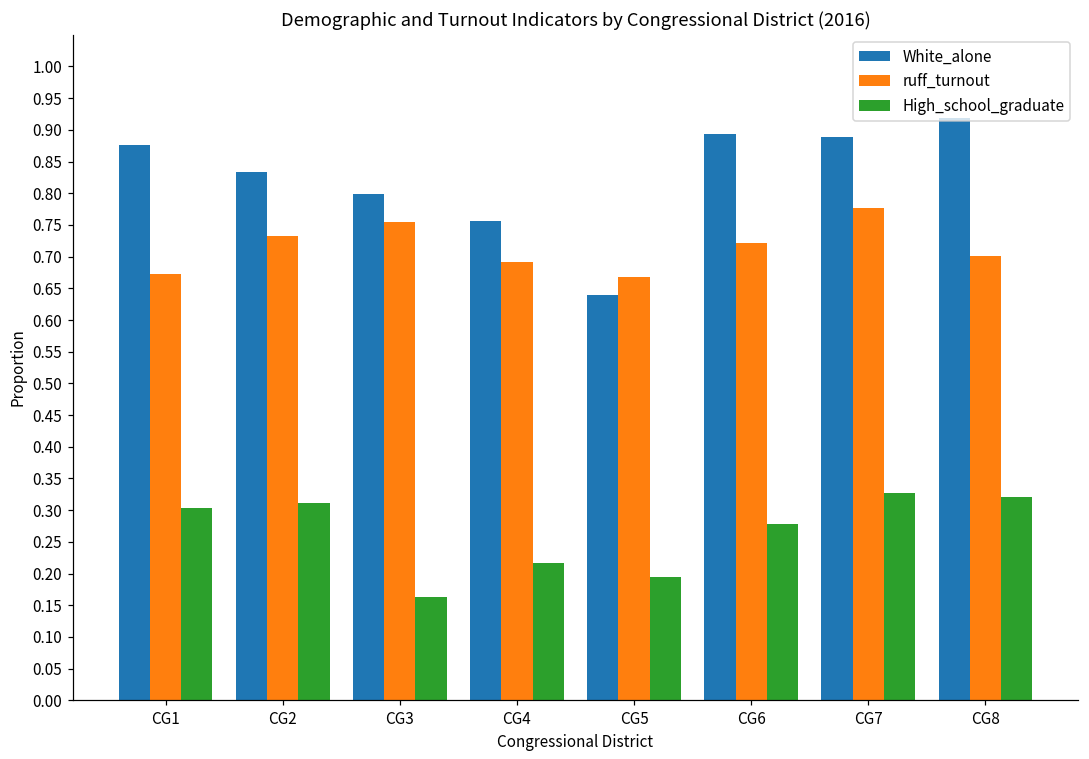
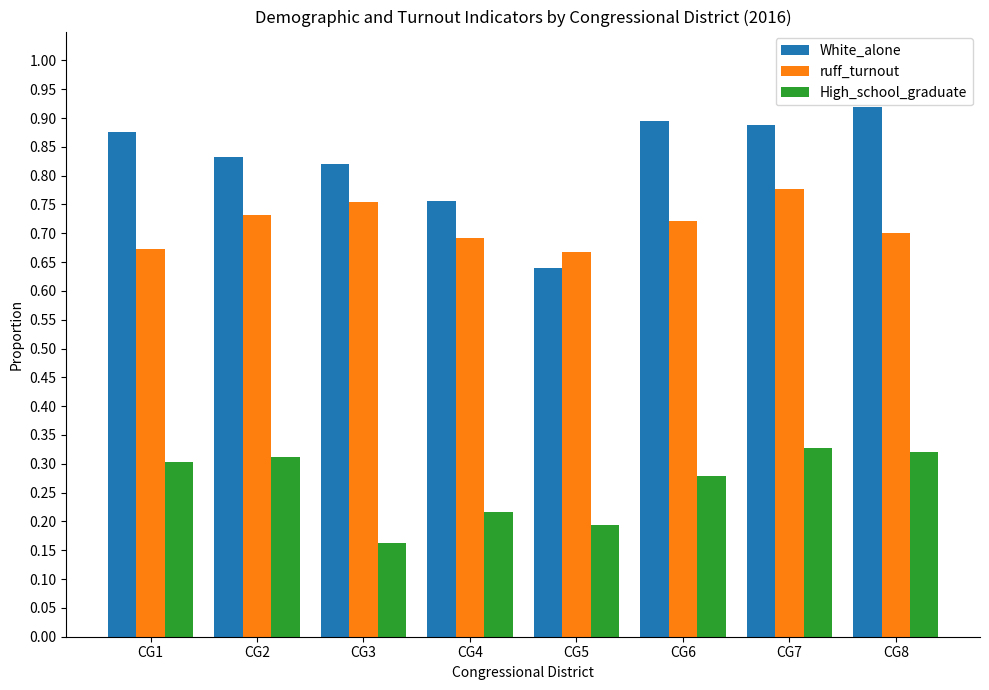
  {
    "White_alone": {
      "CG1": 0.88,
      "CG2": 0.83,
-     "CG3": 0.80,
+     "CG3": 0.82,
      "CG4": 0.76,
      "CG5": 0.64,
      "CG6": 0.89,
      "CG7": 0.89,
      "CG8": 0.92
    },
    "ruff_turnout": {
      "CG1": 0.67,
      "CG2": 0.73,
      "CG3": 0.75,
      "CG4": 0.69,
      "CG5": 0.67,
      "CG6": 0.72,
      "CG7": 0.78,
      "CG8": 0.70
    },
    "High_school_graduate": {
      "CG1": 0.30,
      "CG2": 0.31,
      "CG3": 0.16,
      "CG4": 0.22,
      "CG5": 0.19,
      "CG6": 0.28,
      "CG7": 0.33,
      "CG8": 0.32
    }
  }
